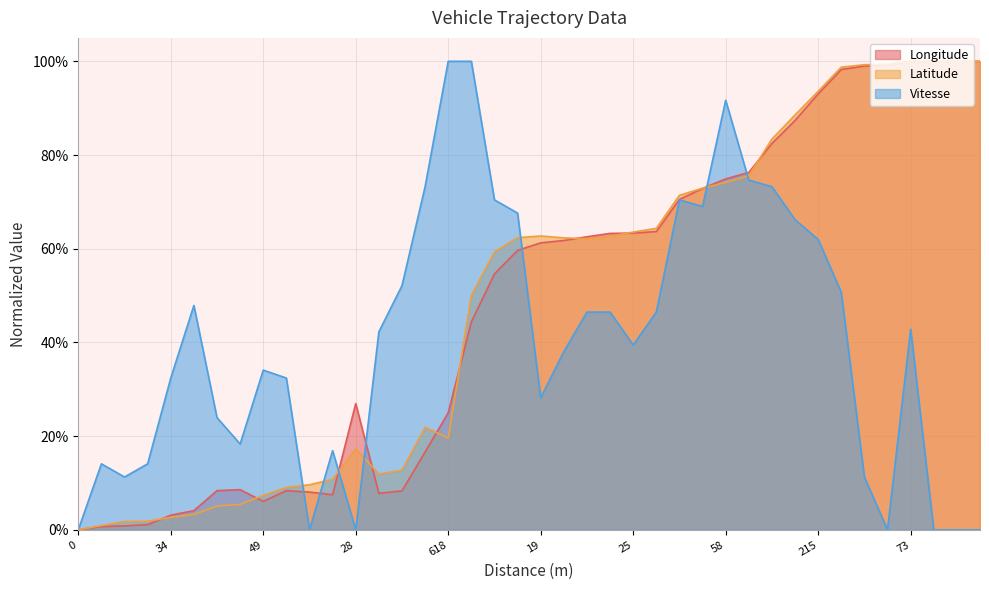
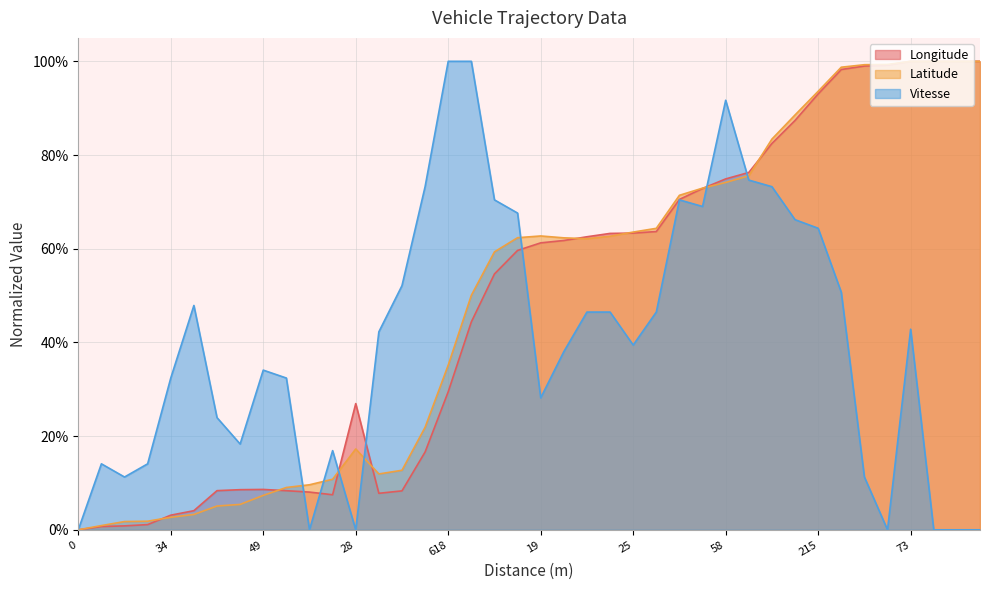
  {
    "Longitude": {
-     "49": "6%",
+     "49": "9%",
      "28": "27%",
-     "618": "25%",
+     "618": "29%",
      "58": "75%",
      "215": "93%"
    },
    "Latitude": {
      "49": "7%",
      "28": "17%",
-     "618": "20%",
+     "618": "35%",
      "58": "74%",
      "215": "94%"
    },
    "Vitesse": {
      "49": "34%",
      "28": "0%",
      "618": "100%",
      "58": "92%",
-     "215": "62%",
+     "215": "64%",
      "73": "43%"
    }
  }
